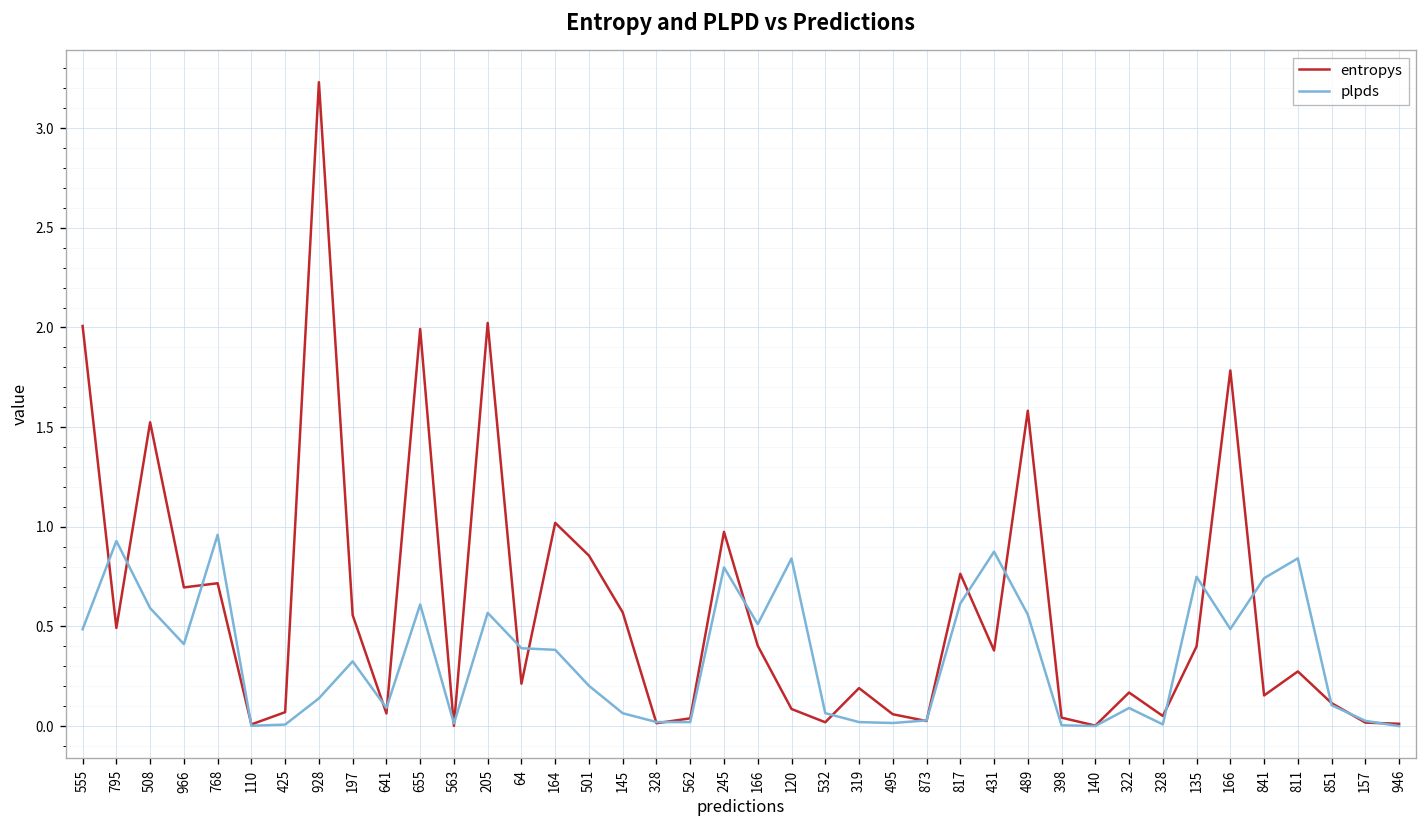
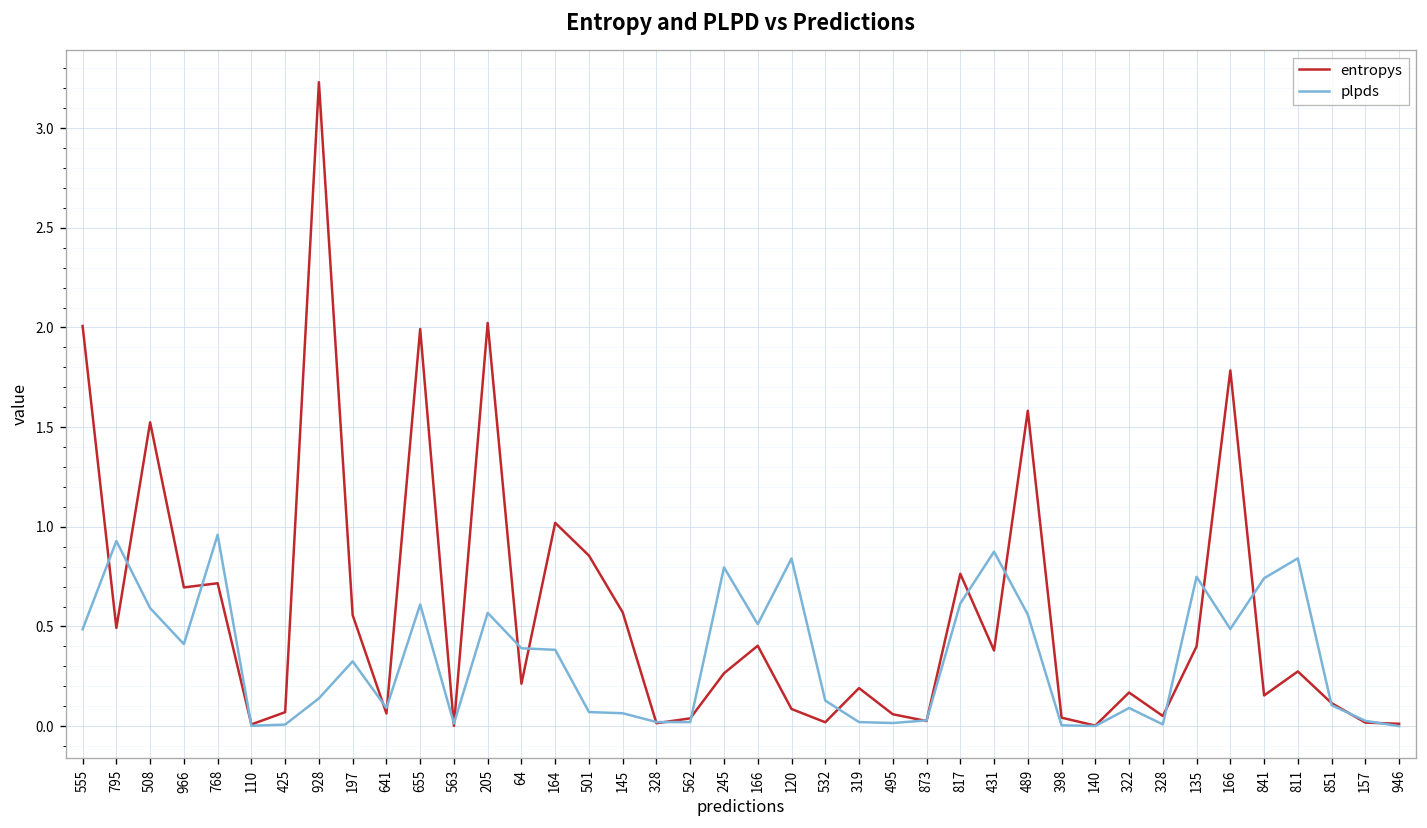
  {
    "entropys": {
      "555": 2.01,
      "795": 0.49,
      "508": 1.52,
      "966": 0.70,
      "768": 0.72,
      "425": 0.07,
      "928": 3.23,
      "197": 0.56,
      "641": 0.06,
      "655": 1.99,
      "205": 2.02,
      "64": 0.21,
      "164": 1.02,
      "501": 0.86,
      "145": 0.57,
      "562": 0.04,
-     "245": 0.97,
+     "245": 0.27,
      "120": 0.09,
      "532": 0.02,
      "319": 0.19,
      "495": 0.06,
      "817": 0.76,
      "431": 0.38,
      "489": 1.58,
      "398": 0.04,
      "322": 0.17,
      "135": 0.40,
      "841": 0.15,
      "811": 0.27
    },
    "plpds": {
      "555": 0.49,
      "795": 0.93,
      "508": 0.59,
      "966": 0.41,
      "768": 0.96,
      "425": 0.01,
      "928": 0.14,
      "197": 0.33,
      "641": 0.09,
      "655": 0.61,
      "205": 0.57,
      "64": 0.39,
      "164": 0.38,
-     "501": 0.20,
+     "501": 0.07,
      "145": 0.06,
      "562": 0.02,
      "245": 0.80,
      "120": 0.84,
-     "532": 0.07,
+     "532": 0.13,
      "319": 0.02,
      "495": 0.02,
      "817": 0.62,
      "431": 0.88,
      "489": 0.56,
      "398": 0.00,
      "322": 0.09,
      "135": 0.75,
      "841": 0.74,
      "811": 0.84
    }
  }
